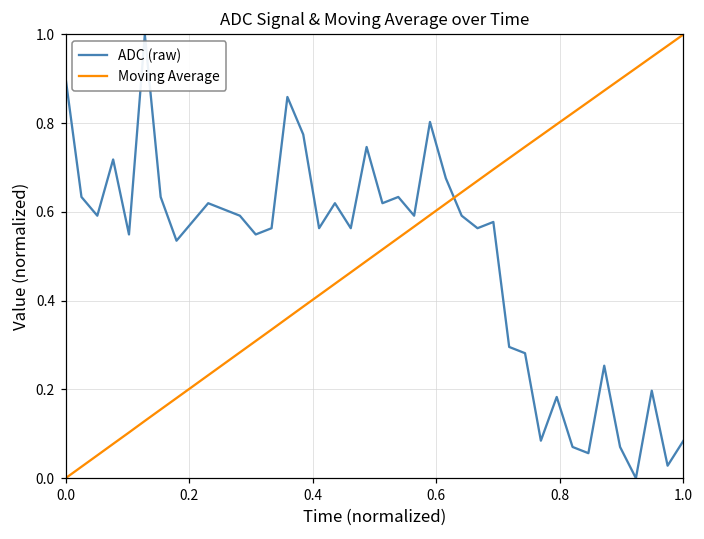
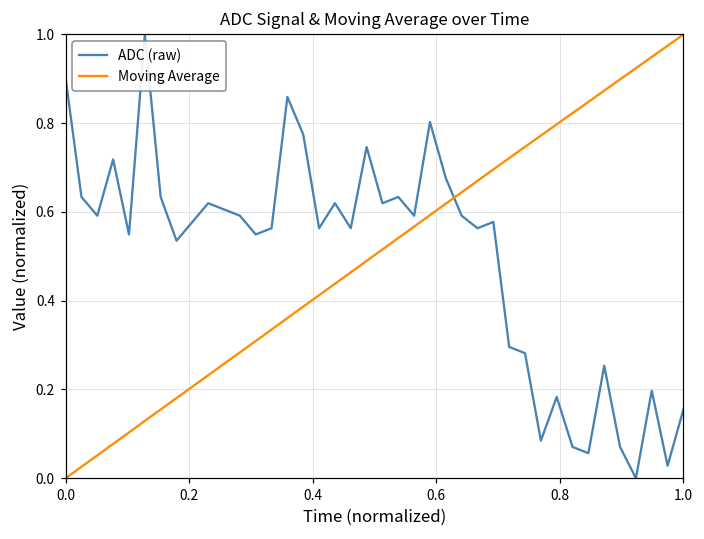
  {
    "ADC (raw)": {
      "0.0": 0.90,
-     "1.0": 0.08
+     "1.0": 0.15
    },
    "Moving Average": {
      "0.0": 0.00,
      "1.0": 1.00
    }
  }
